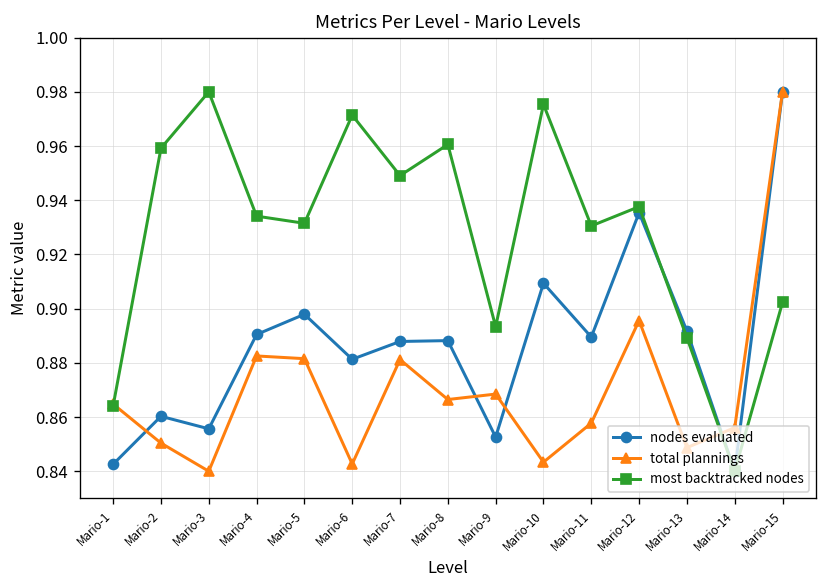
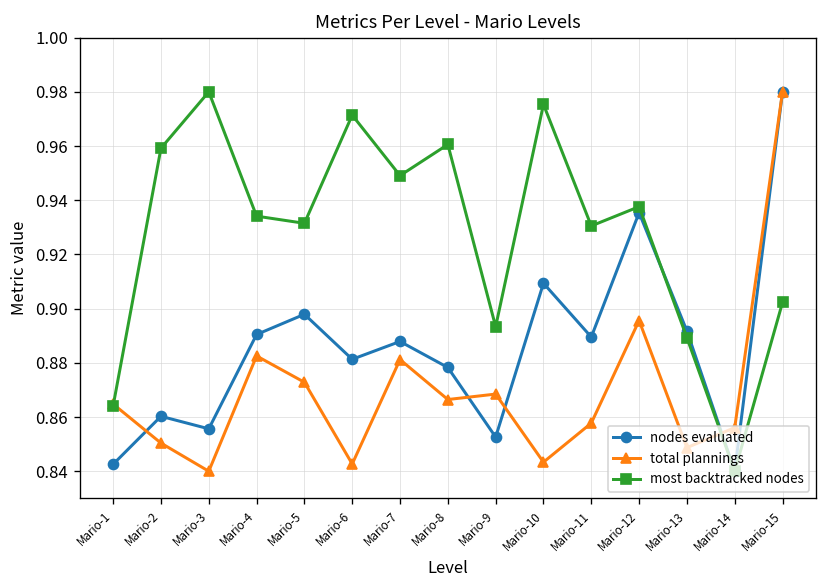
  {
    "nodes evaluated": {
      "Mario-1": 0.843,
      "Mario-2": 0.860,
      "Mario-3": 0.856,
      "Mario-4": 0.890,
      "Mario-5": 0.898,
      "Mario-6": 0.881,
      "Mario-7": 0.888,
-     "Mario-8": 0.888,
+     "Mario-8": 0.878,
      "Mario-9": 0.853,
      "Mario-10": 0.909,
      "Mario-11": 0.890,
      "Mario-12": 0.935,
      "Mario-13": 0.892
    },
    "total plannings": {
      "Mario-2": 0.850,
      "Mario-3": 0.840,
      "Mario-4": 0.883,
-     "Mario-5": 0.882,
+     "Mario-5": 0.873,
      "Mario-6": 0.843,
      "Mario-7": 0.881,
      "Mario-8": 0.866,
      "Mario-9": 0.868,
      "Mario-10": 0.843,
      "Mario-11": 0.858,
      "Mario-12": 0.896,
      "Mario-14": 0.856
    },
    "most backtracked nodes": {
      "Mario-2": 0.959,
      "Mario-3": 0.980,
      "Mario-4": 0.934,
      "Mario-5": 0.931,
      "Mario-6": 0.971,
      "Mario-7": 0.949,
      "Mario-8": 0.961,
      "Mario-9": 0.893,
      "Mario-10": 0.975,
      "Mario-11": 0.931,
      "Mario-12": 0.938,
      "Mario-13": 0.889,
      "Mario-15": 0.902
    }
  }
